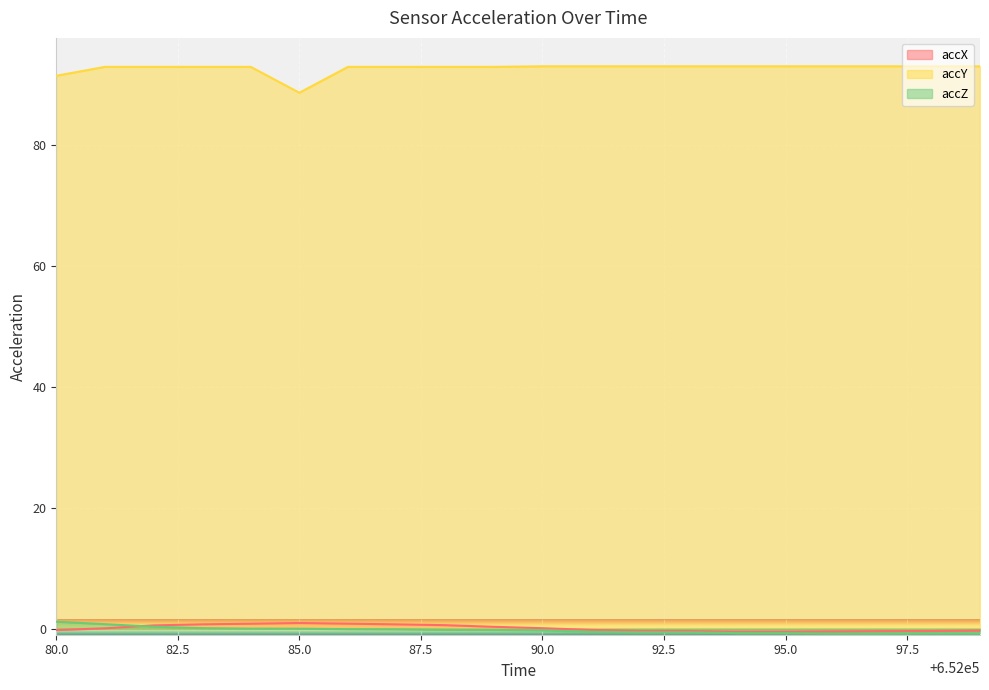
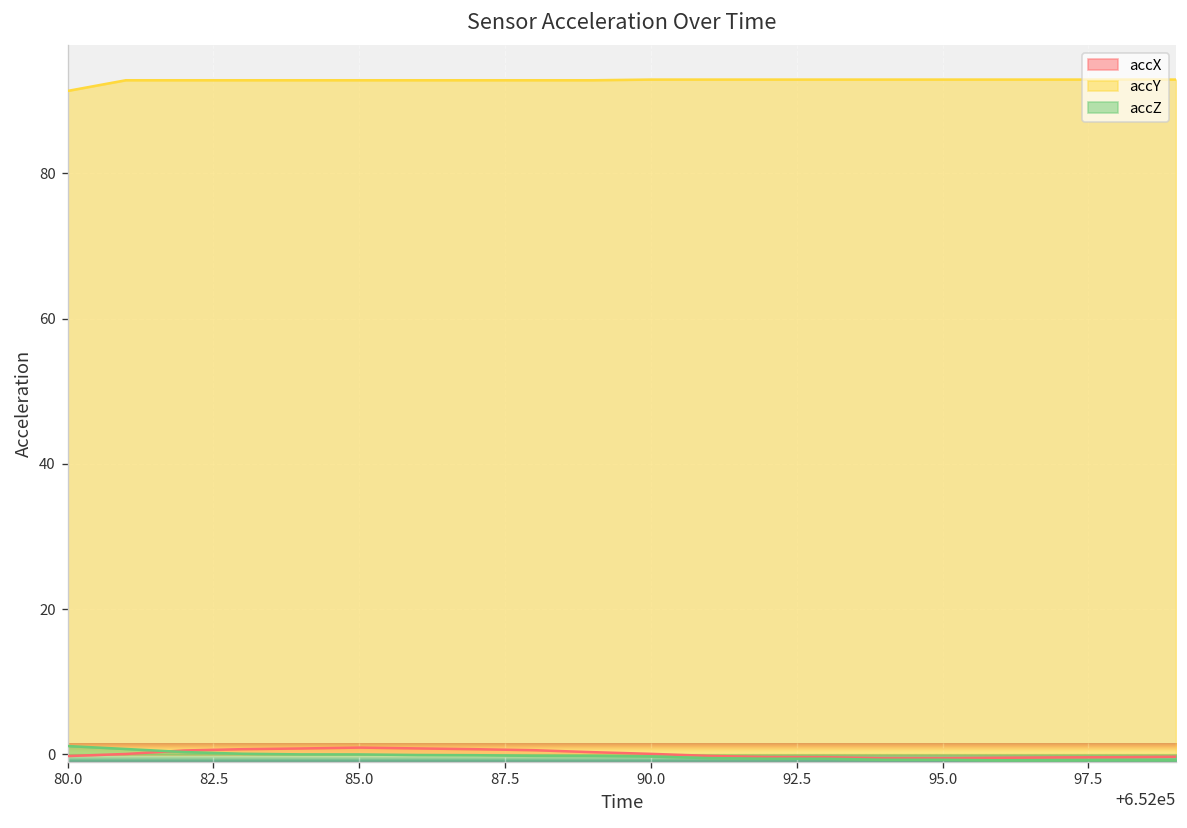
  {
    "accY": {
      "80.0": 91,
-     "85.0": 89,
+     "85.0": 93,
      "90.0": 93,
      "95.0": 93
    }
  }
